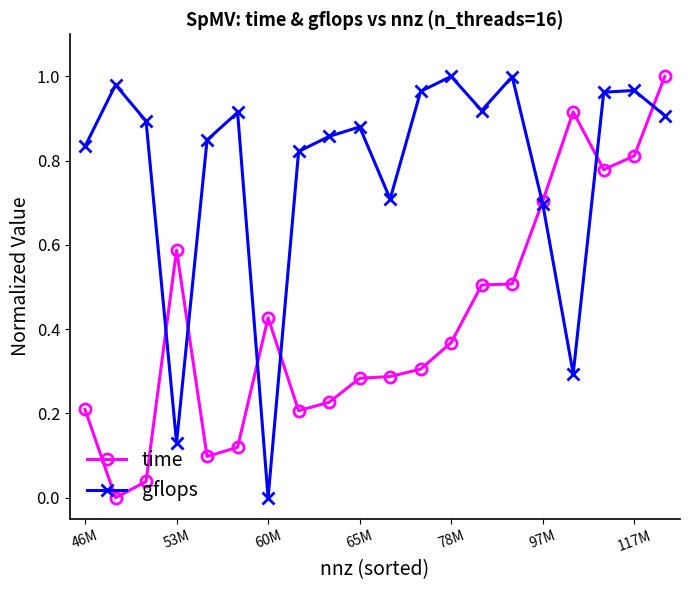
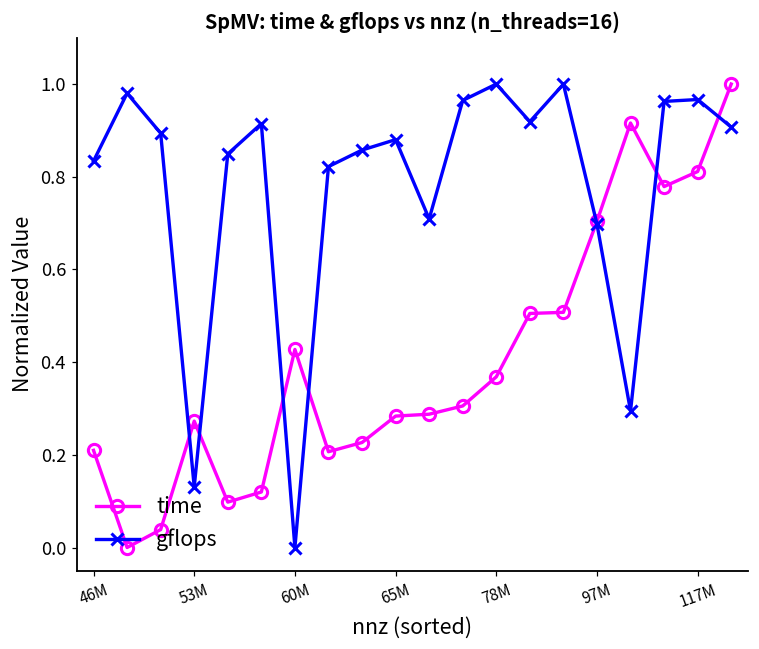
  {
    "time": {
      "46M": 0.21,
-     "53M": 0.59,
+     "53M": 0.27,
      "60M": 0.43,
      "65M": 0.28,
      "78M": 0.37,
      "97M": 0.70,
      "117M": 0.81
    },
    "gflops": {
      "46M": 0.83,
      "53M": 0.13,
      "60M": 0.00,
      "65M": 0.88,
      "78M": 1.00,
      "97M": 0.70,
      "117M": 0.97
    }
  }
